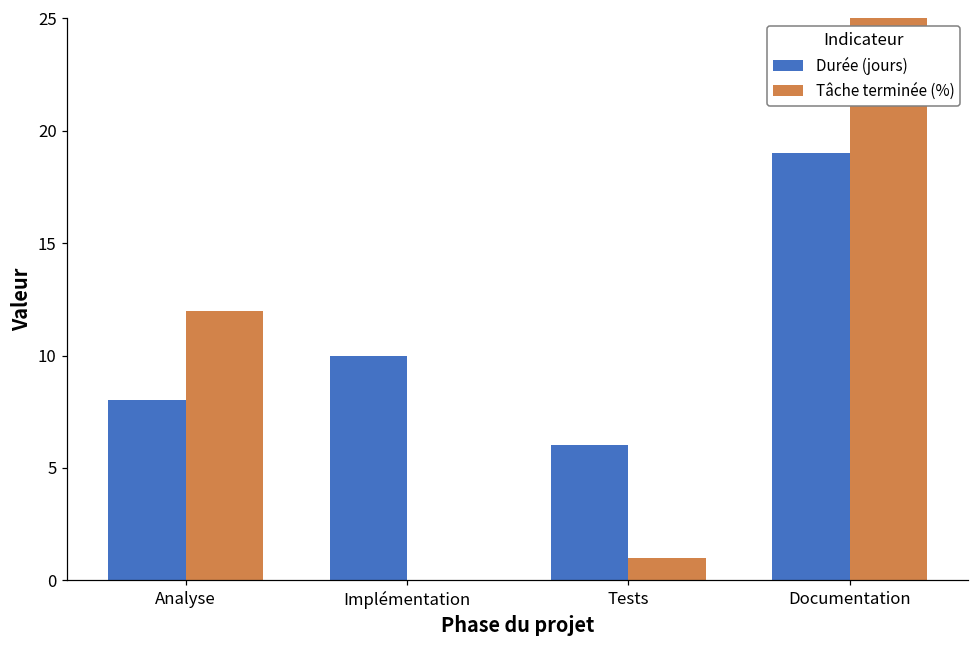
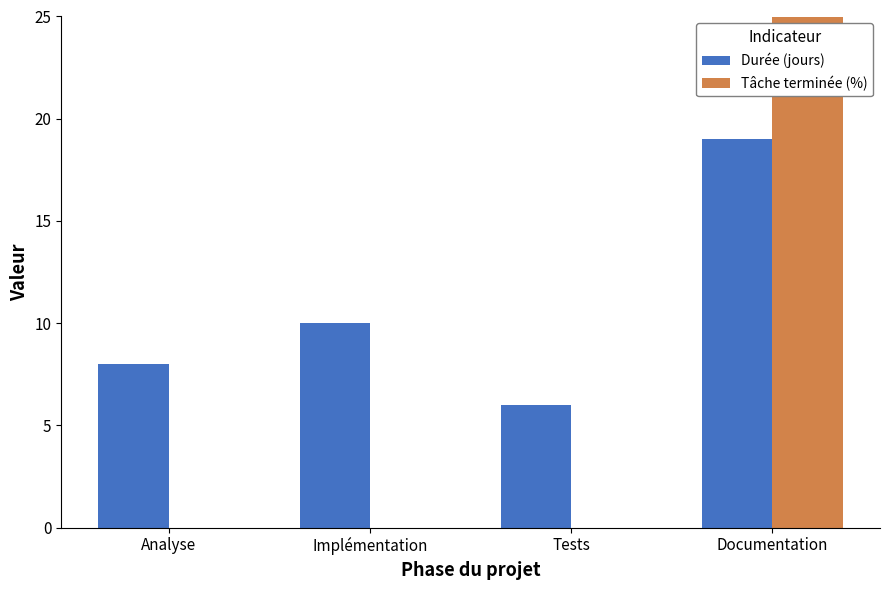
  {
    "Durée (jours)": {
      "Analyse": 8,
      "Implémentation": 10,
      "Tests": 6,
      "Documentation": 19
    },
    "Tâche terminée (%)": {
-     "Analyse": 12,
+     "Analyse": 0,
      "Implémentation": 0,
-     "Tests": 1
+     "Tests": 0
    }
  }
